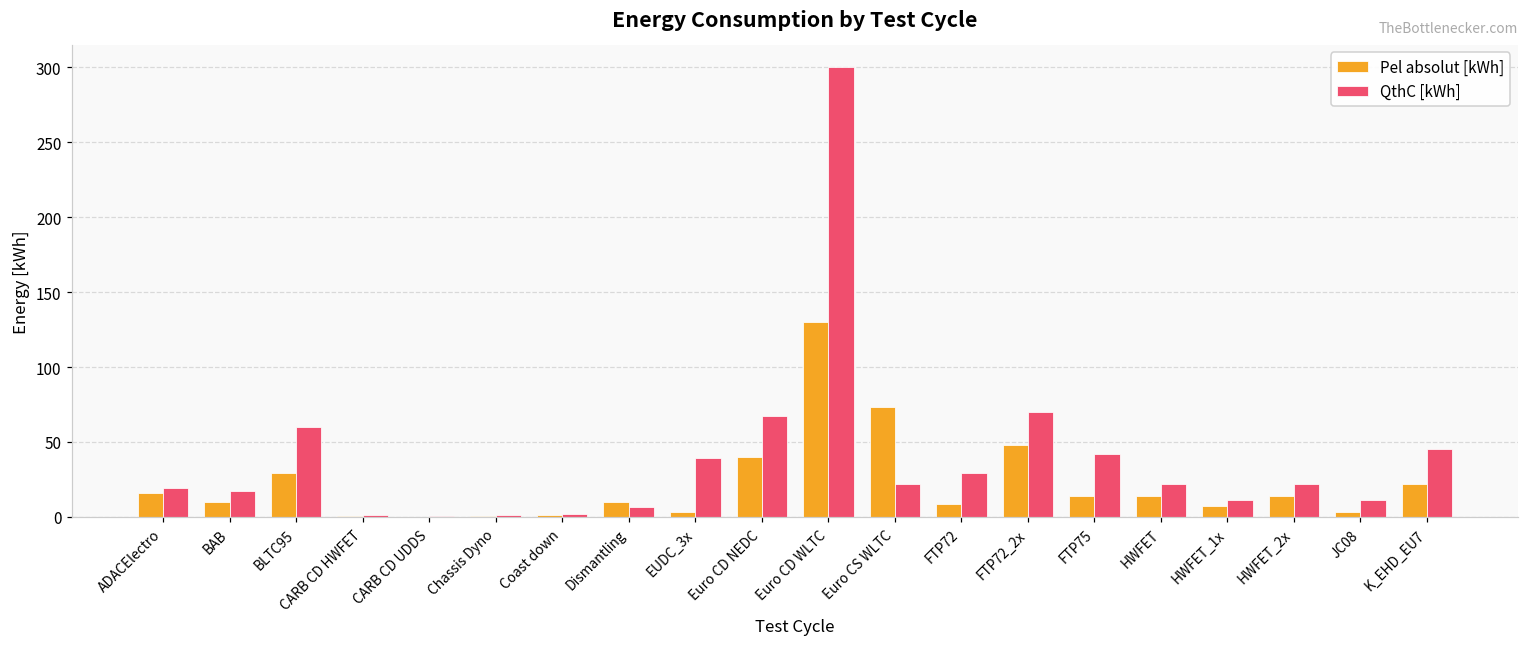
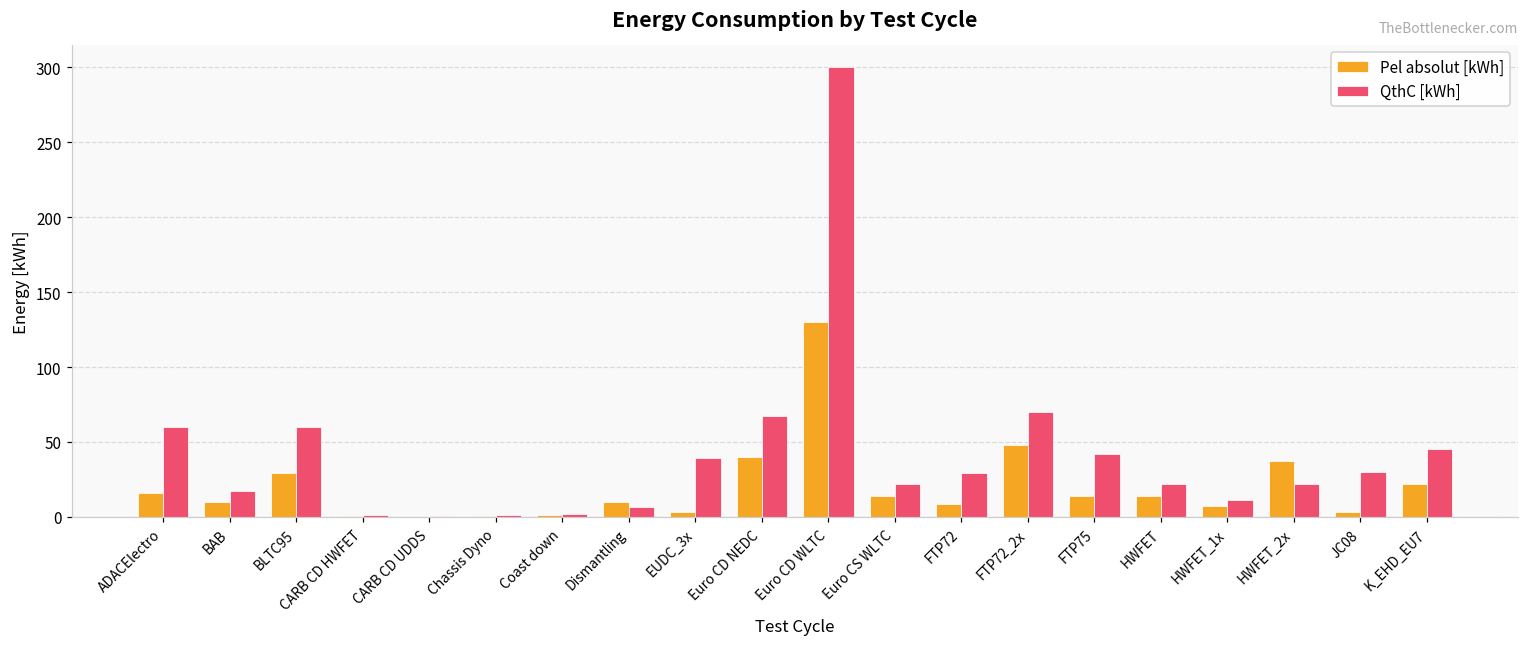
  {
    "Pel absolut [kWh]": {
      "ADACElectro": 16,
      "BAB": 10,
      "BLTC95": 29,
      "Dismantling": 10,
      "EUDC_3x": 3,
      "Euro CD NEDC": 40,
      "Euro CD WLTC": 130,
-     "Euro CS WLTC": 74,
+     "Euro CS WLTC": 14,
      "FTP72": 8,
      "FTP72_2x": 48,
      "FTP75": 14,
      "HWFET": 14,
      "HWFET_1x": 7,
-     "HWFET_2x": 14,
+     "HWFET_2x": 38,
      "JC08": 3,
      "K_EHD_EU7": 22
    },
    "QthC [kWh]": {
-     "ADACElectro": 19,
+     "ADACElectro": 60,
      "BAB": 18,
      "BLTC95": 60,
      "Dismantling": 7,
      "EUDC_3x": 39,
      "Euro CD NEDC": 67,
      "Euro CD WLTC": 300,
      "Euro CS WLTC": 22,
      "FTP72": 29,
      "FTP72_2x": 70,
      "FTP75": 42,
      "HWFET": 22,
      "HWFET_1x": 11,
      "HWFET_2x": 22,
-     "JC08": 11,
+     "JC08": 30,
      "K_EHD_EU7": 45
    }
  }
